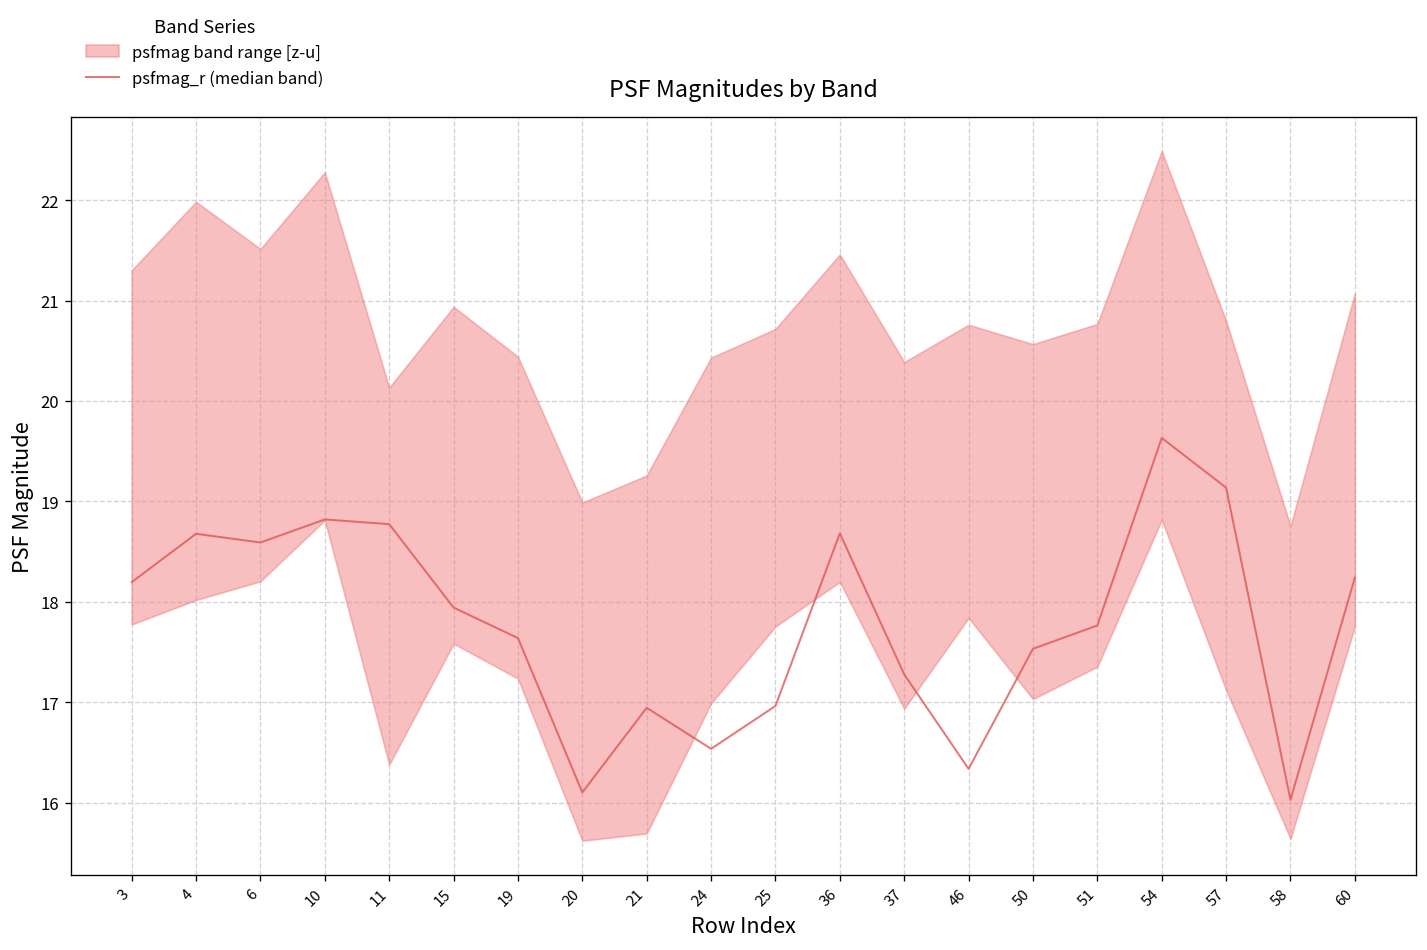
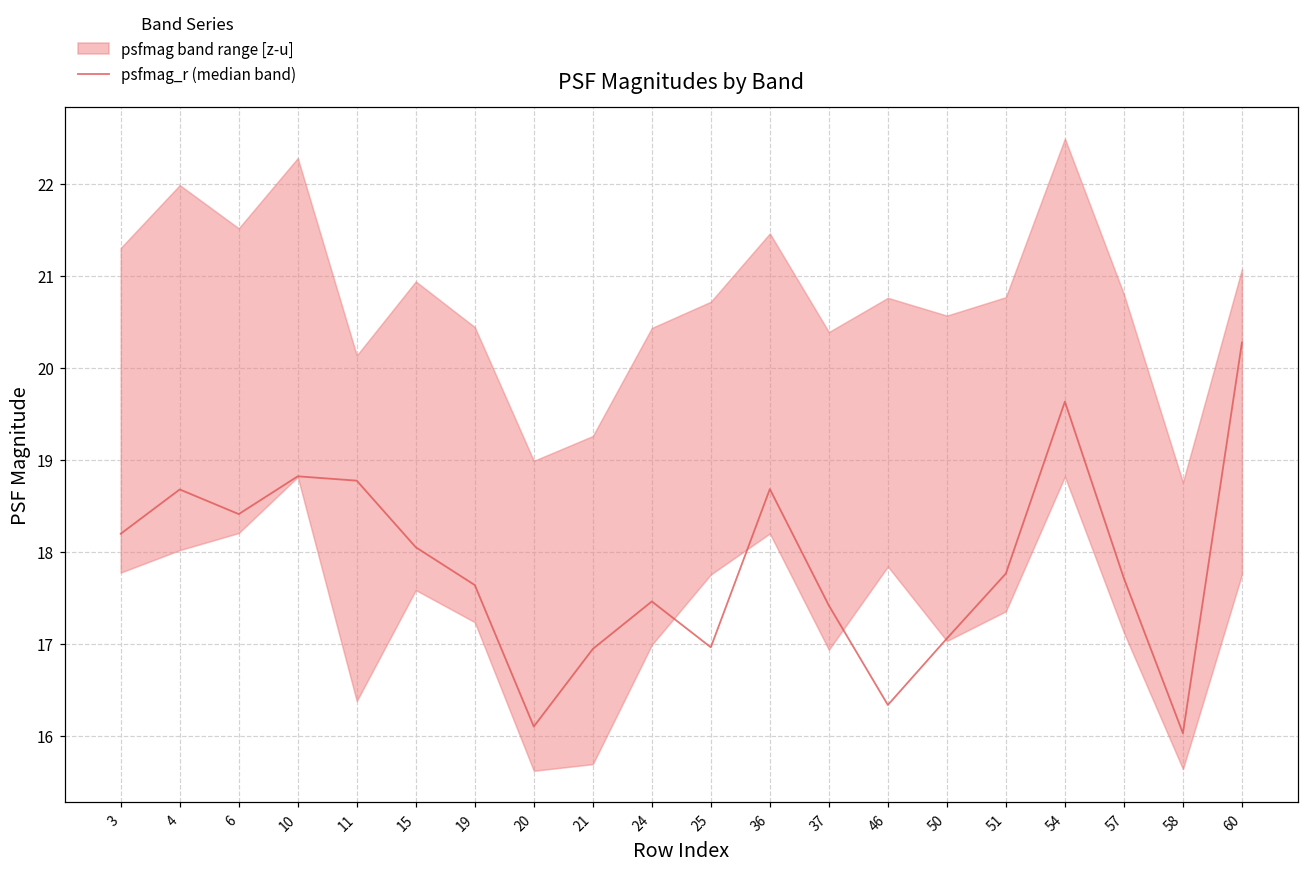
  {
    "psfmag_r (median band)": {
      "3": 18.2,
      "4": 18.7,
-     "6": 18.6,
+     "6": 18.4,
      "10": 18.8,
      "11": 18.8,
-     "15": 17.9,
+     "15": 18.0,
      "19": 17.6,
      "20": 16.1,
      "21": 16.9,
-     "24": 16.5,
+     "24": 17.5,
      "25": 17.0,
      "36": 18.7,
-     "37": 17.3,
+     "37": 17.4,
      "46": 16.3,
-     "50": 17.5,
+     "50": 17.1,
      "51": 17.8,
      "54": 19.6,
-     "57": 19.1,
+     "57": 17.7,
      "58": 16.0,
-     "60": 18.2
+     "60": 20.3
    }
  }
